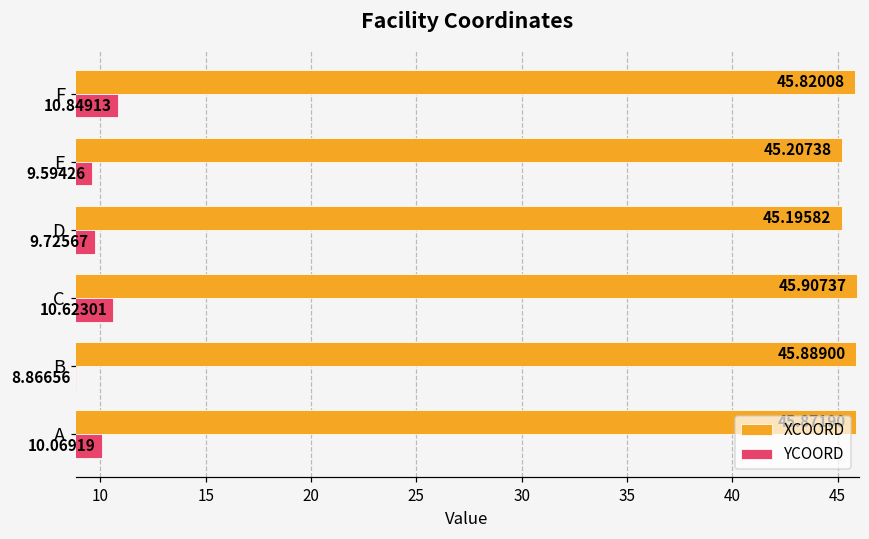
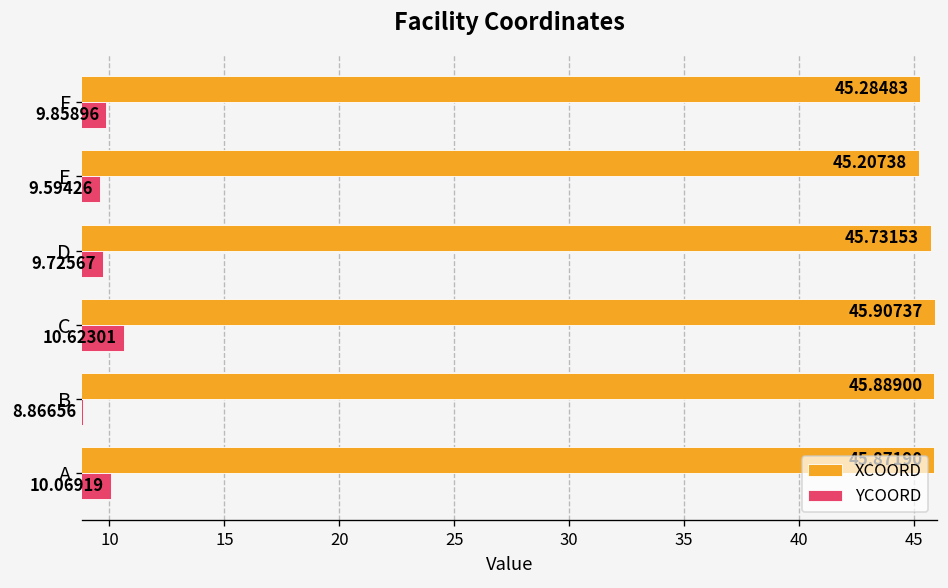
  {
    "XCOORD": {
-     "F": 45.82008,
+     "F": 45.28483,
      "E": 45.20738,
-     "D": 45.19582,
+     "D": 45.73153,
      "C": 45.90737,
      "B": 45.88900
    },
    "YCOORD": {
-     "F": 10.84913,
+     "F": 9.85896,
      "E": 9.59426,
      "D": 9.72567,
      "C": 10.62301,
      "B": 8.86656,
      "A": 10.06919
    }
  }
